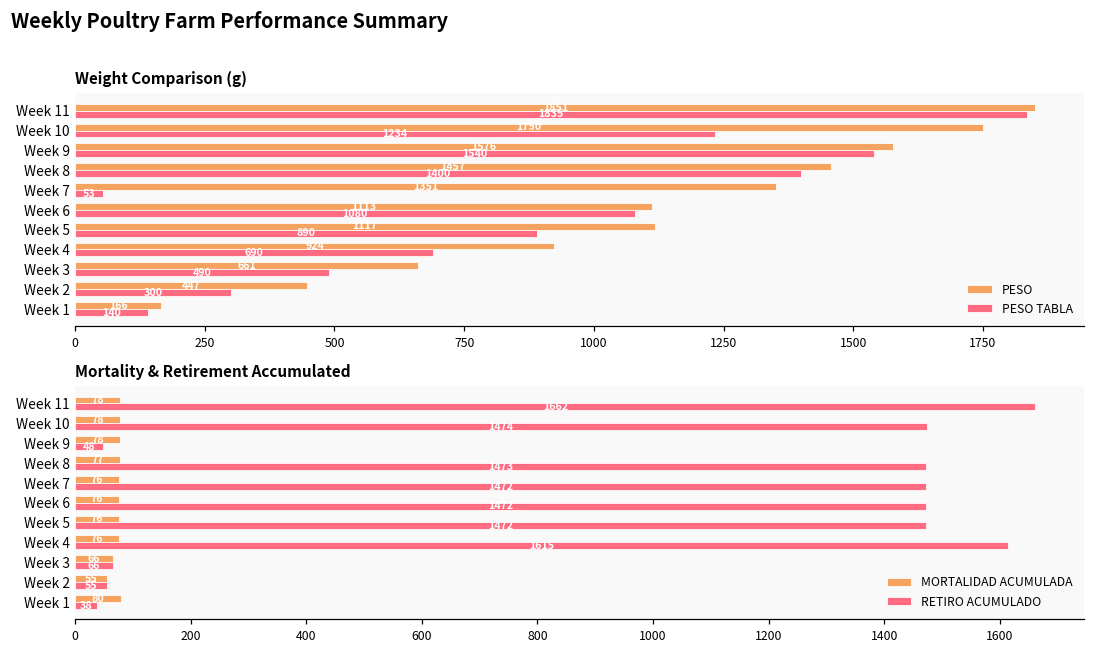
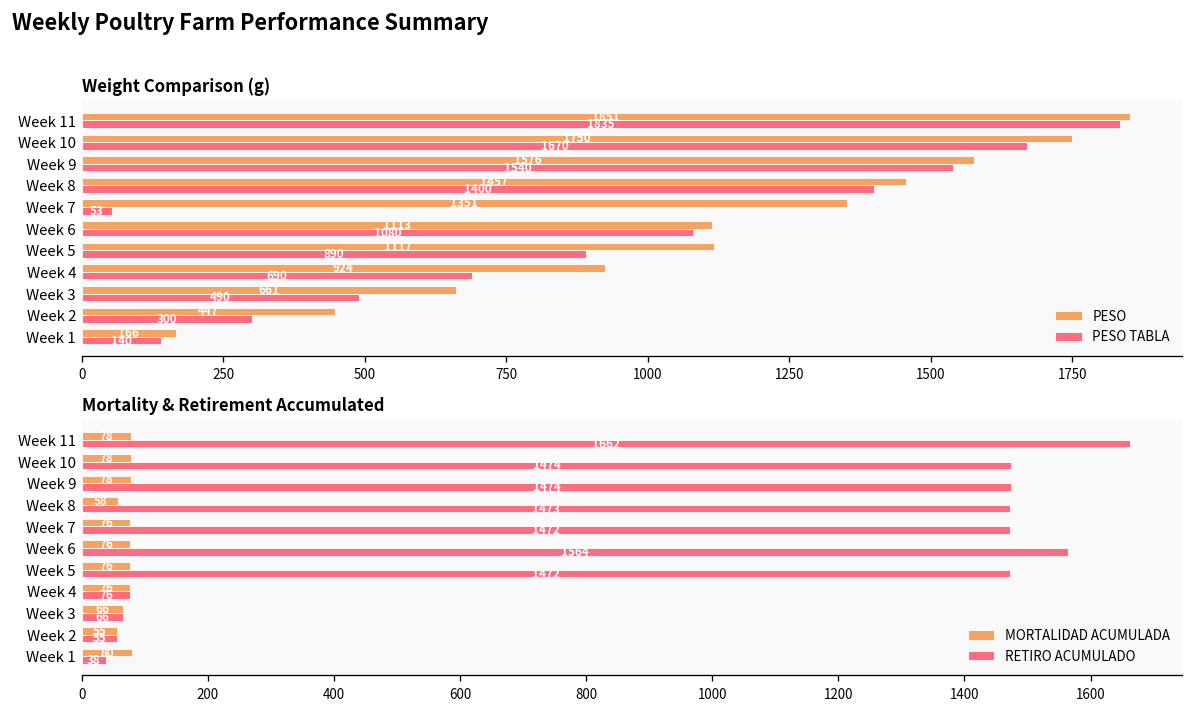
  {
    "Weight Comparison (g)": {
      "PESO": {
        "Week 11": 1850,
        "Week 10": 1750,
        "Week 9": 1580,
        "Week 8": 1460,
        "Week 7": 1350,
        "Week 6": 1110,
        "Week 5": 1120,
        "Week 4": 920,
        "Week 3": 660,
        "Week 2": 450,
        "Week 1": 170
      },
      "PESO TABLA": {
        "Week 11": 1840,
-       "Week 10": 1230,
+       "Week 10": 1670,
        "Week 9": 1540,
        "Week 8": 1400,
        "Week 7": 50,
        "Week 6": 1080,
        "Week 5": 890,
        "Week 4": 690,
        "Week 3": 490,
        "Week 2": 300,
        "Week 1": 140
      }
    },
    "Mortality & Retirement Accumulated": {
      "MORTALIDAD ACUMULADA": {
-       "Week 8": 77,
+       "Week 8": 58,
        "Week 7": 76,
        "Week 6": 76,
        "Week 5": 76,
        "Week 4": 76
      },
      "RETIRO ACUMULADO": {
        "Week 11": 1660,
        "Week 10": 1470,
-       "Week 9": 50,
+       "Week 9": 1470,
        "Week 8": 1470,
        "Week 7": 1470,
-       "Week 6": 1470,
+       "Week 6": 1560,
        "Week 5": 1470,
-       "Week 4": 1620
+       "Week 4": 80
      }
    }
  }
